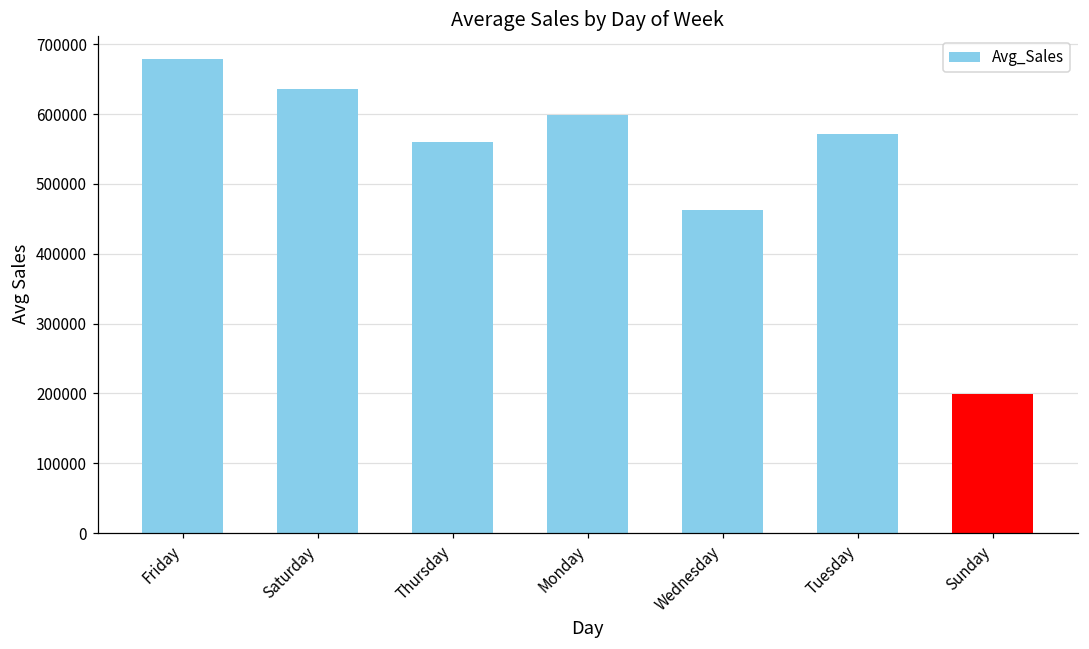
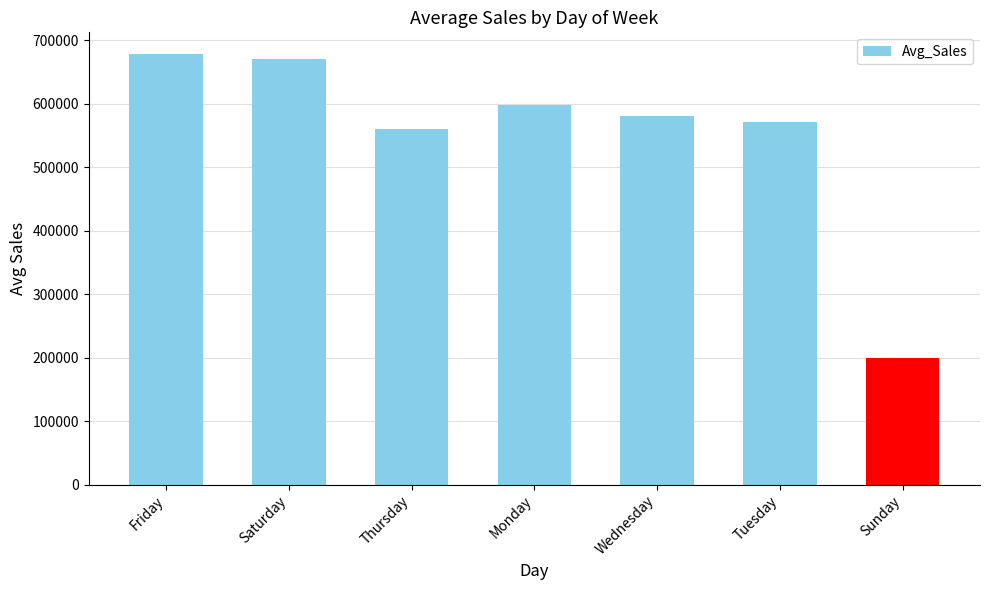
  {
    "Friday": 680000,
-   "Saturday": 640000,
+   "Saturday": 670000,
    "Thursday": 560000,
    "Monday": 600000,
-   "Wednesday": 460000,
+   "Wednesday": 580000,
    "Tuesday": 570000,
    "Sunday": 200000
  }
